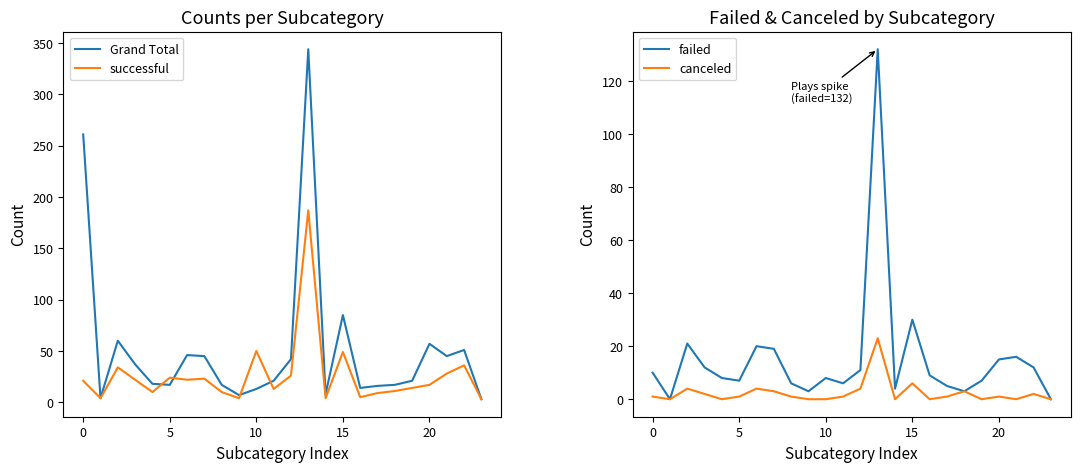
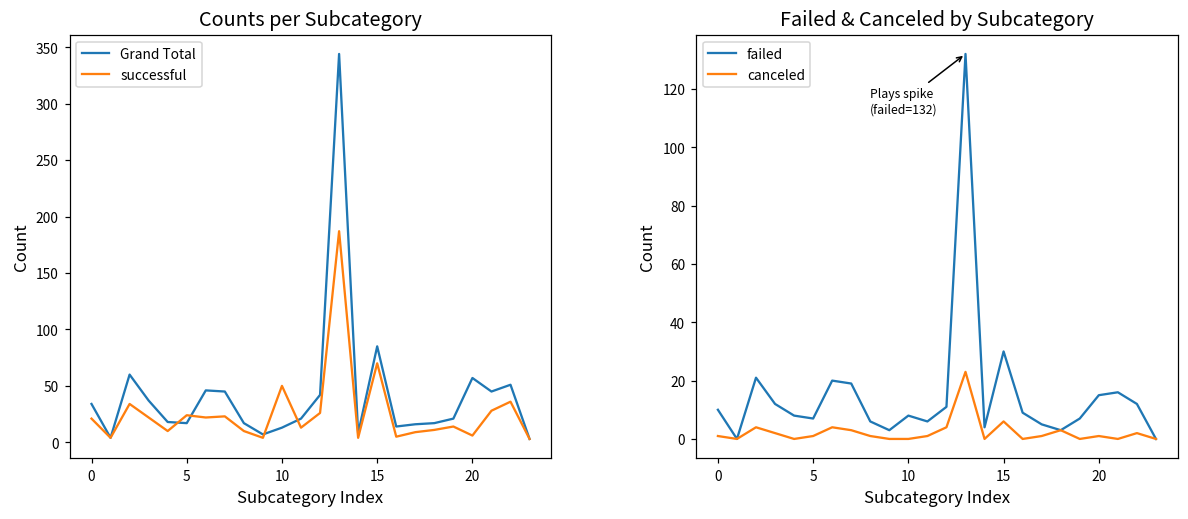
  {
    "Counts per Subcategory": {
      "Grand Total": {
-       "0": 261,
+       "0": 34,
        "5": 17,
        "10": 13,
        "15": 85,
        "20": 57
      },
      "successful": {
        "0": 21,
        "5": 24,
        "10": 50,
-       "15": 49,
-       "20": 17
+       "15": 70,
+       "20": 6
      }
    },
    "Failed & Canceled by Subcategory": {
      "failed": {
        "0": 10,
        "5": 7,
        "10": 8,
        "15": 30,
        "20": 15
      },
      "canceled": {
        "0": 1,
        "5": 1,
        "10": 0,
        "15": 6,
        "20": 1
      }
    }
  }
